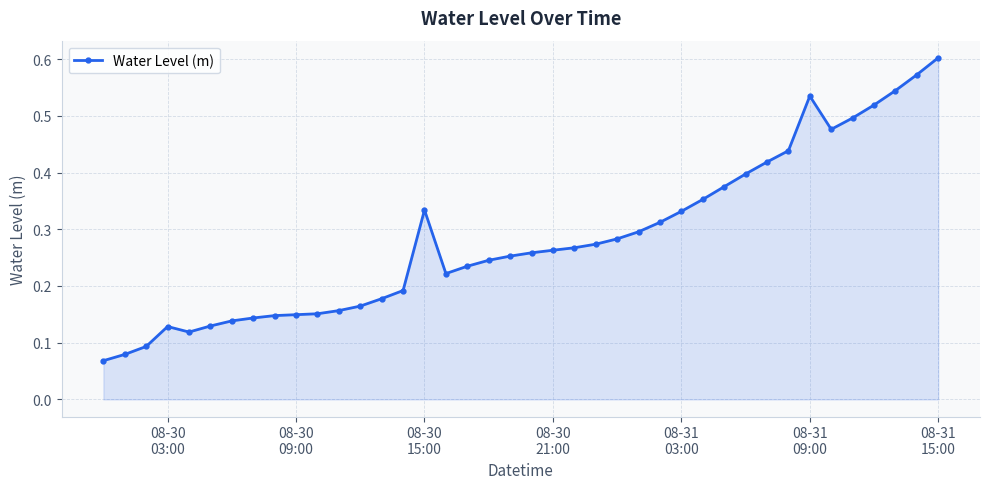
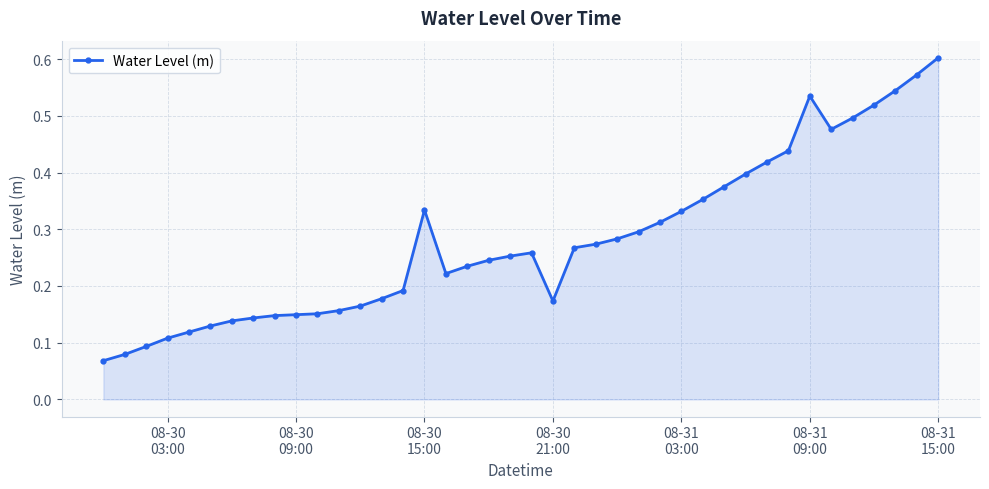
  {
-   "08-30 03:00": 0.13,
+   "08-30 03:00": 0.11,
    "08-30 09:00": 0.15,
    "08-30 15:00": 0.33,
-   "08-30 21:00": 0.26,
+   "08-30 21:00": 0.17,
    "08-31 03:00": 0.33,
    "08-31 09:00": 0.53,
    "08-31 15:00": 0.60
  }
